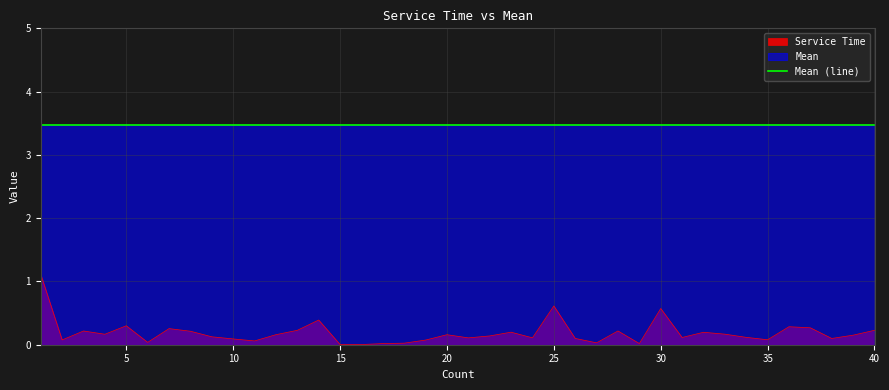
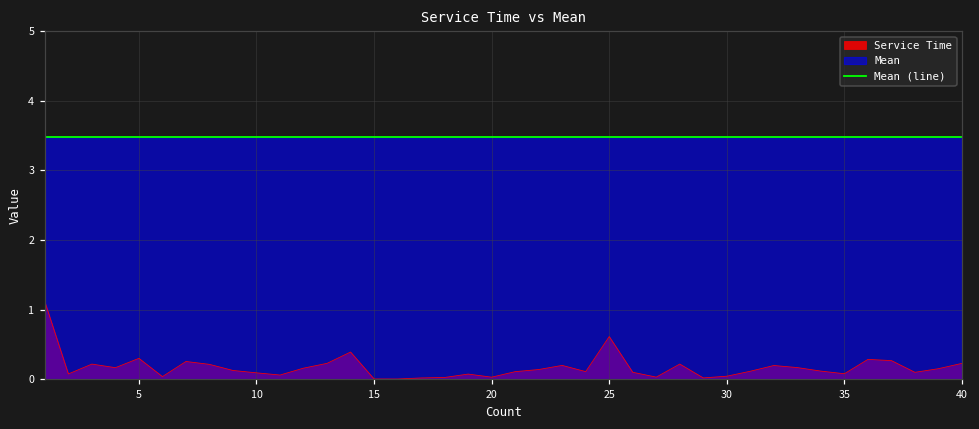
  {
    "Service Time": {
      "5": 0.3,
      "10": 0.1,
      "15": 0.0,
-     "20": 0.2,
+     "20": 0.0,
      "25": 0.6,
-     "30": 0.6,
+     "30": 0.0,
      "35": 0.1,
      "40": 0.2
    },
    "Mean": {
      "5": 3.5,
      "10": 3.5,
      "15": 3.5,
      "20": 3.5,
      "25": 3.5,
      "30": 3.5,
      "35": 3.5,
      "40": 3.5
    }
  }
